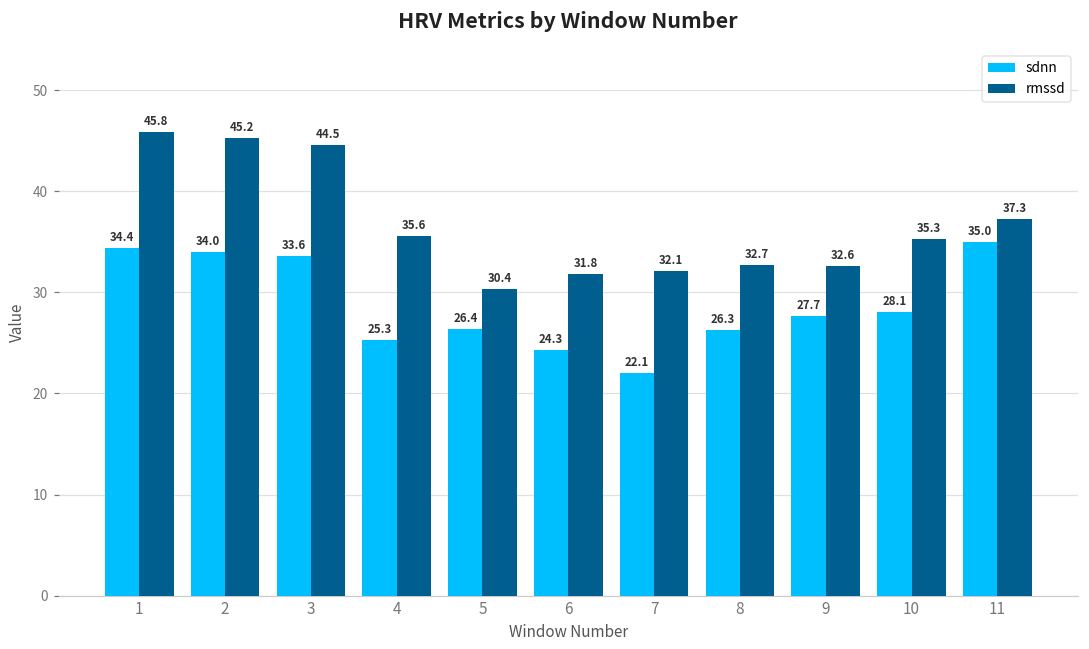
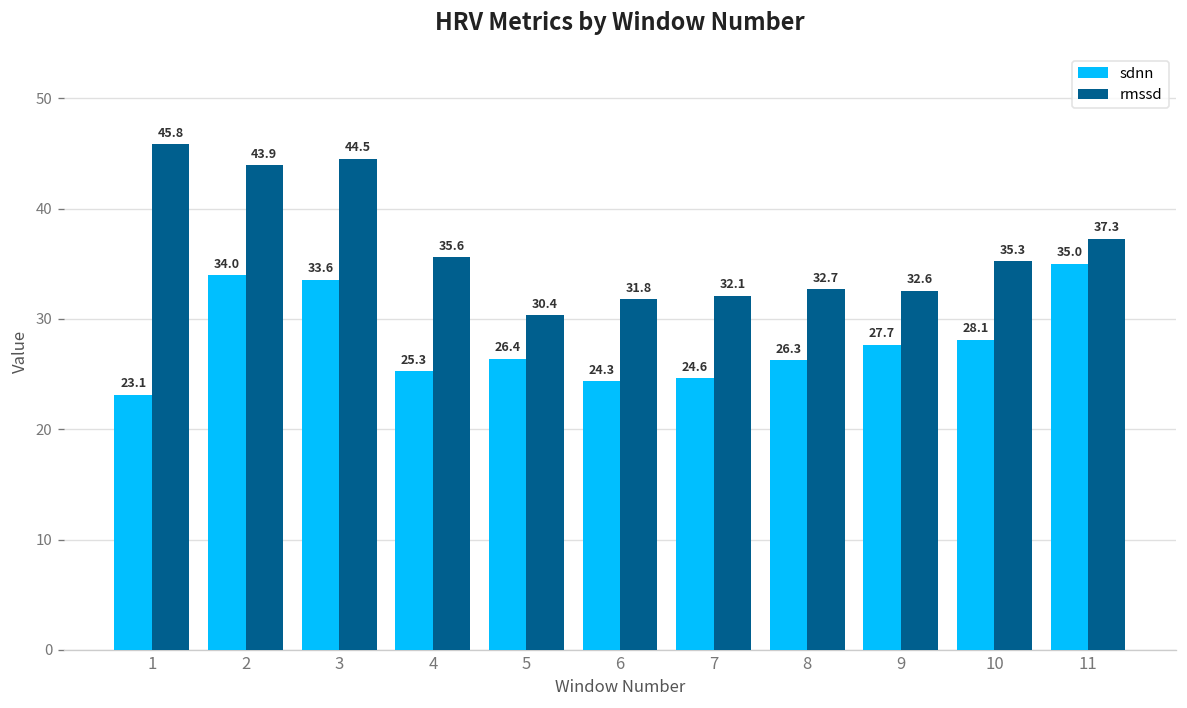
  {
    "sdnn": {
-     "1": 34.4,
+     "1": 23.1,
      "2": 34.0,
      "3": 33.6,
      "4": 25.3,
      "5": 26.4,
      "6": 24.3,
-     "7": 22.1,
+     "7": 24.6,
      "8": 26.3,
      "9": 27.7,
      "10": 28.1,
      "11": 35.0
    },
    "rmssd": {
      "1": 45.8,
-     "2": 45.2,
+     "2": 43.9,
      "3": 44.5,
      "4": 35.6,
      "5": 30.4,
      "6": 31.8,
      "7": 32.1,
      "8": 32.7,
      "9": 32.6,
      "10": 35.3,
      "11": 37.3
    }
  }
